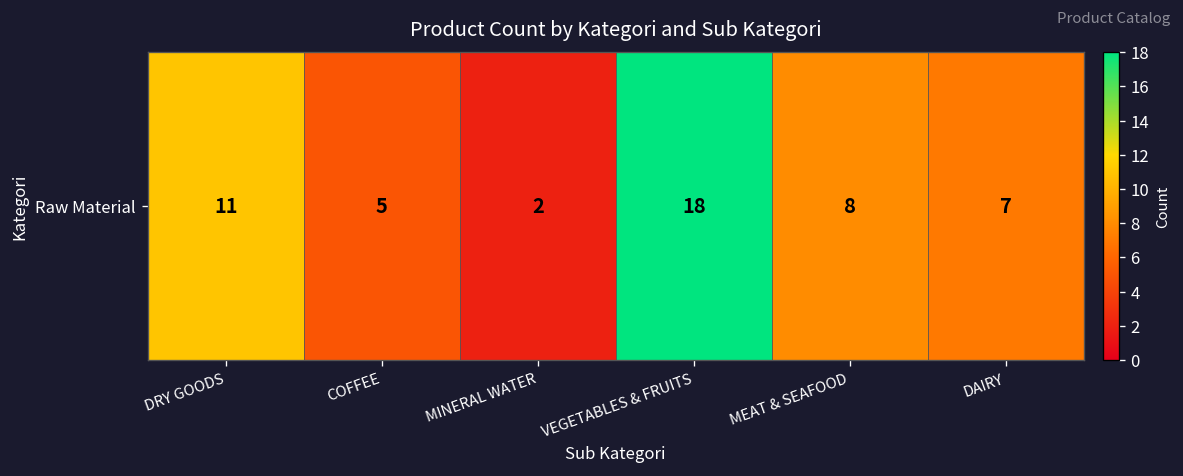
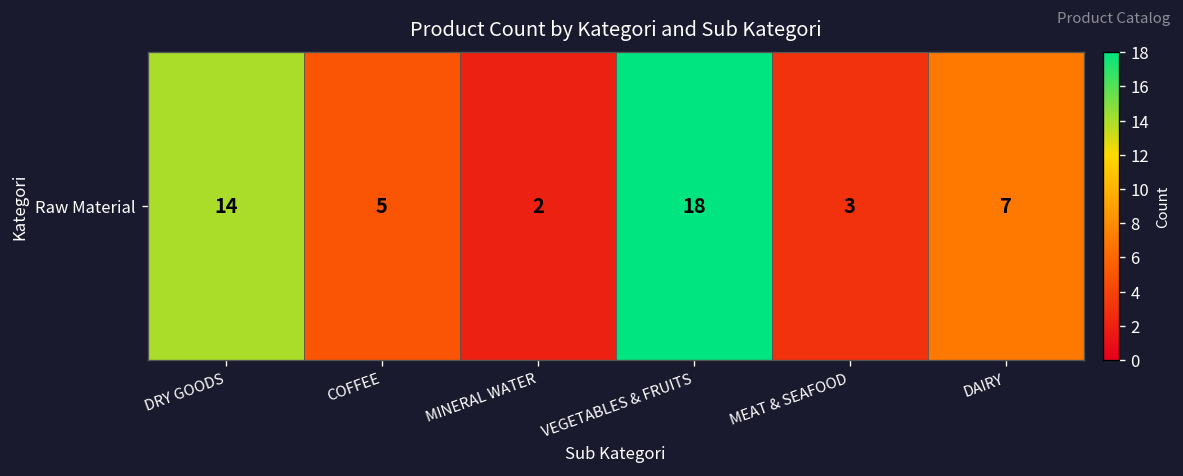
  {
    "Raw Material": {
-     "DRY GOODS": 11,
+     "DRY GOODS": 14,
      "COFFEE": 5,
      "MINERAL WATER": 2,
      "VEGETABLES & FRUITS": 18,
-     "MEAT & SEAFOOD": 8,
+     "MEAT & SEAFOOD": 3,
      "DAIRY": 7
    }
  }
